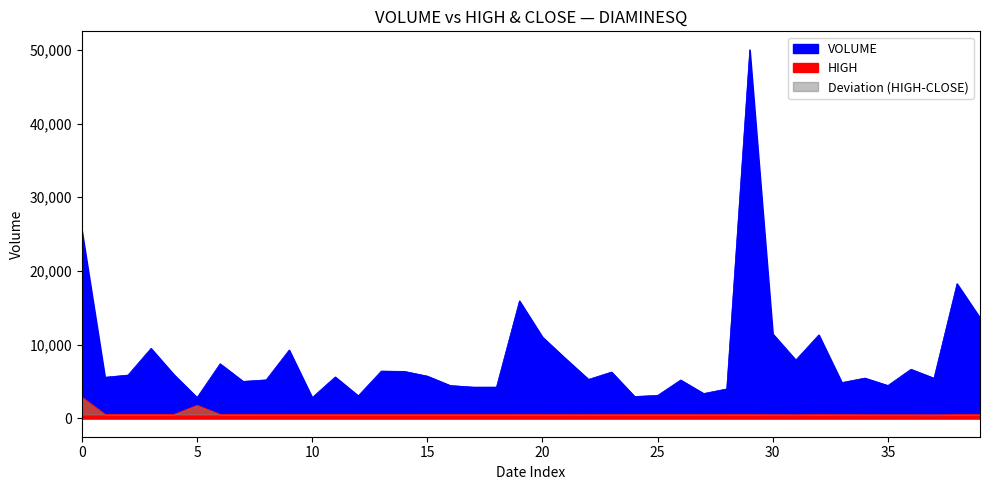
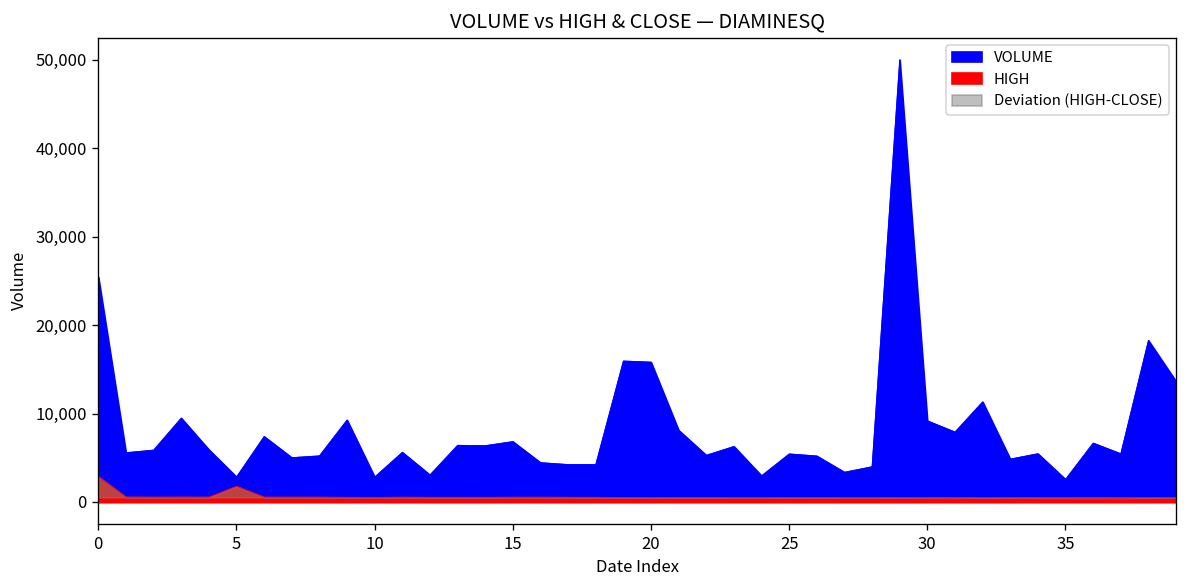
  {
    "VOLUME": {
      "0": "25,000",
      "5": "3,000",
      "10": "3,000",
-     "15": "6,000",
-     "20": "11,000",
-     "25": "3,000",
-     "30": "11,000",
-     "35": "4,000"
+     "15": "7,000",
+     "20": "16,000",
+     "25": "5,000",
+     "30": "9,000",
+     "35": "3,000"
    },
    "Deviation (HIGH-CLOSE)": {
      "0": "3,000",
      "5": "2,000",
      "10": "1,000",
      "15": "1,000",
      "20": "0",
      "25": "1,000",
      "30": "0",
      "35": "0"
    }
  }
